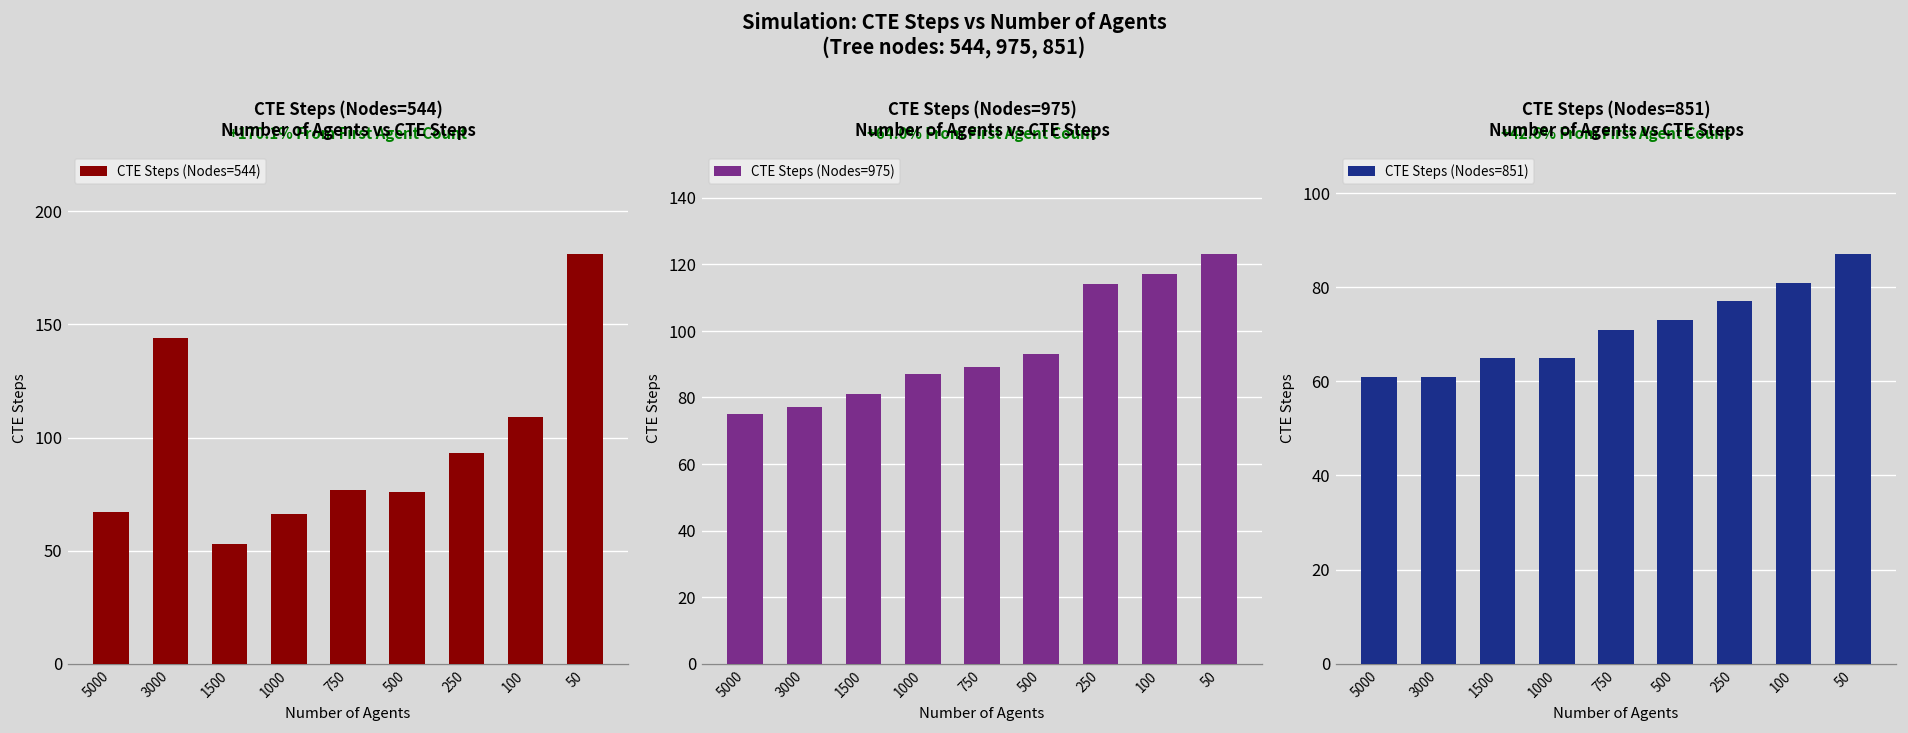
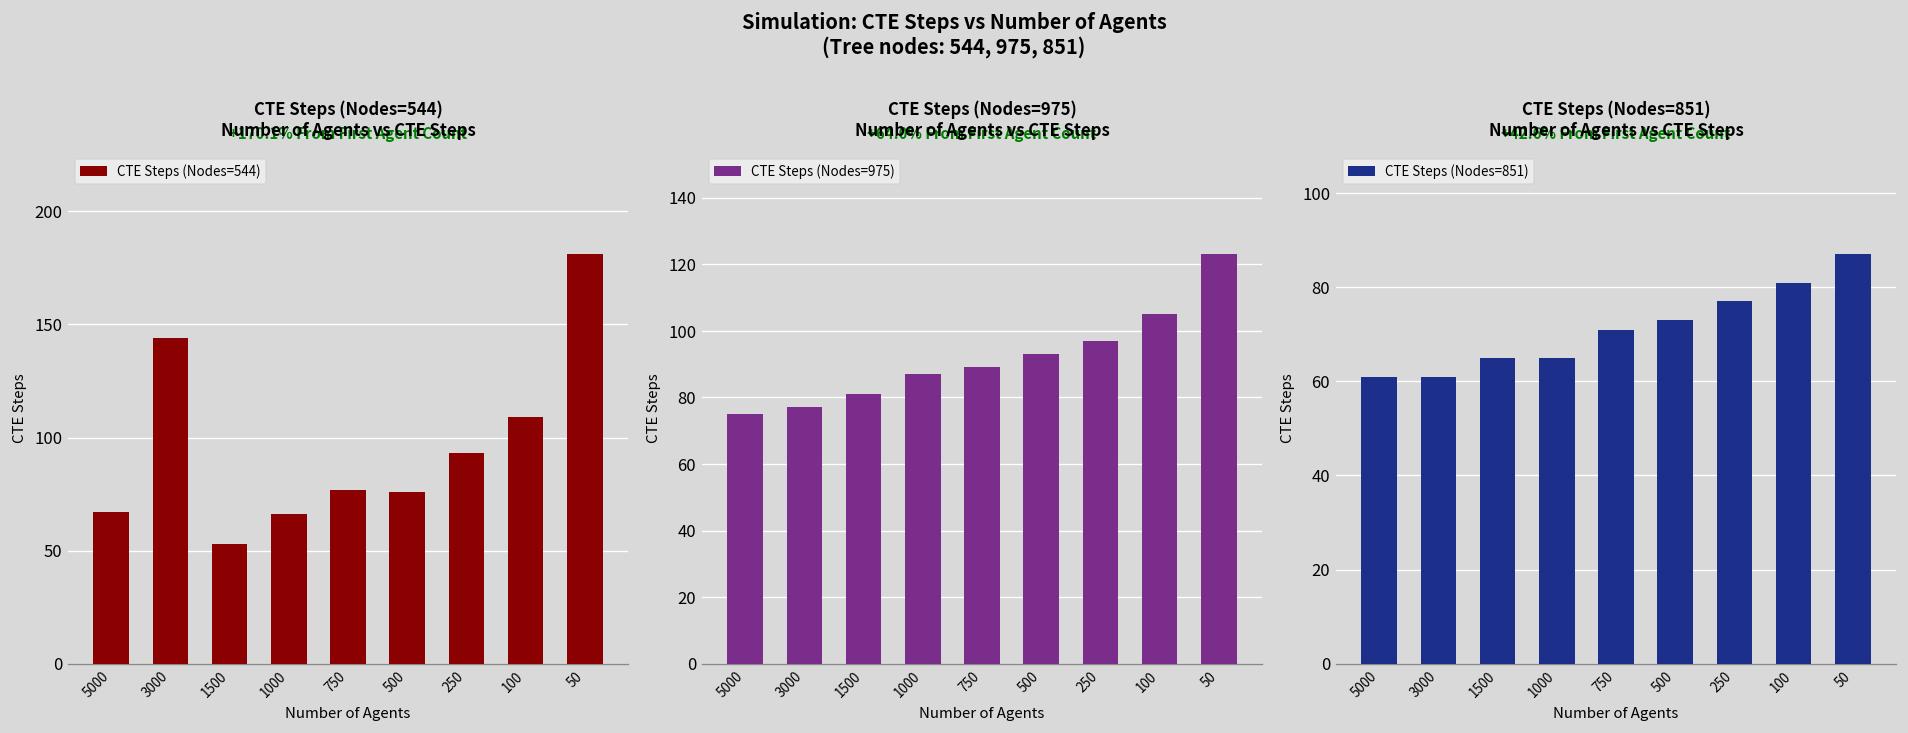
  {
    "CTE Steps (Nodes=544) Number of Agents vs CTE Steps": {
      "5000": 67,
      "3000": 144,
      "1500": 53,
      "1000": 66,
      "750": 77,
      "500": 76,
      "250": 93,
      "100": 109,
      "50": 181
    },
    "CTE Steps (Nodes=975) Number of Agents vs CTE Steps": {
      "5000": 75,
      "3000": 77,
      "1500": 81,
      "1000": 87,
      "750": 89,
      "500": 93,
-     "250": 114,
-     "100": 117,
+     "250": 97,
+     "100": 105,
      "50": 123
    },
    "CTE Steps (Nodes=851) Number of Agents vs CTE Steps": {
      "5000": 61,
      "3000": 61,
      "1500": 65,
      "1000": 65,
      "750": 71,
      "500": 73,
      "250": 77,
      "100": 81,
      "50": 87
    }
  }
